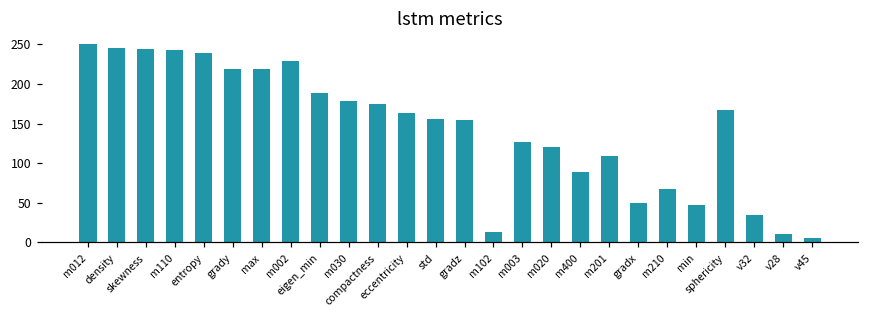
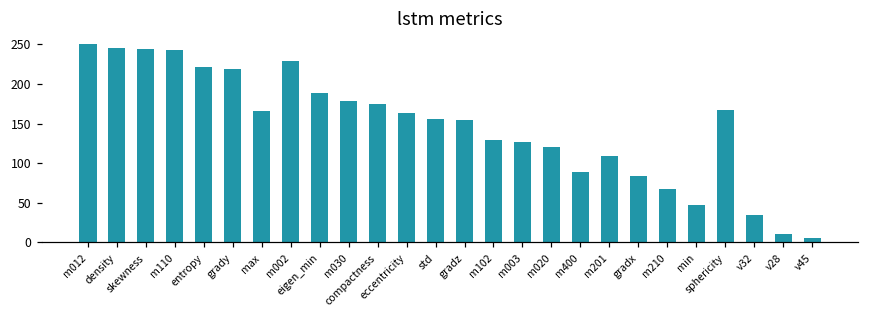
  {
    "m012": 250,
    "density": 250,
    "skewness": 240,
    "m110": 240,
-   "entropy": 240,
+   "entropy": 220,
    "grady": 220,
-   "max": 220,
+   "max": 170,
    "m002": 230,
    "eigen_min": 190,
    "m030": 180,
    "compactness": 180,
    "eccentricity": 160,
    "std": 160,
    "gradz": 160,
-   "m102": 10,
+   "m102": 130,
    "m003": 130,
    "m020": 120,
    "m400": 90,
    "m201": 110,
-   "gradx": 50,
+   "gradx": 80,
    "m210": 70,
    "min": 50,
    "sphericity": 170,
    "v32": 40,
    "v28": 10,
    "v45": 10
  }
